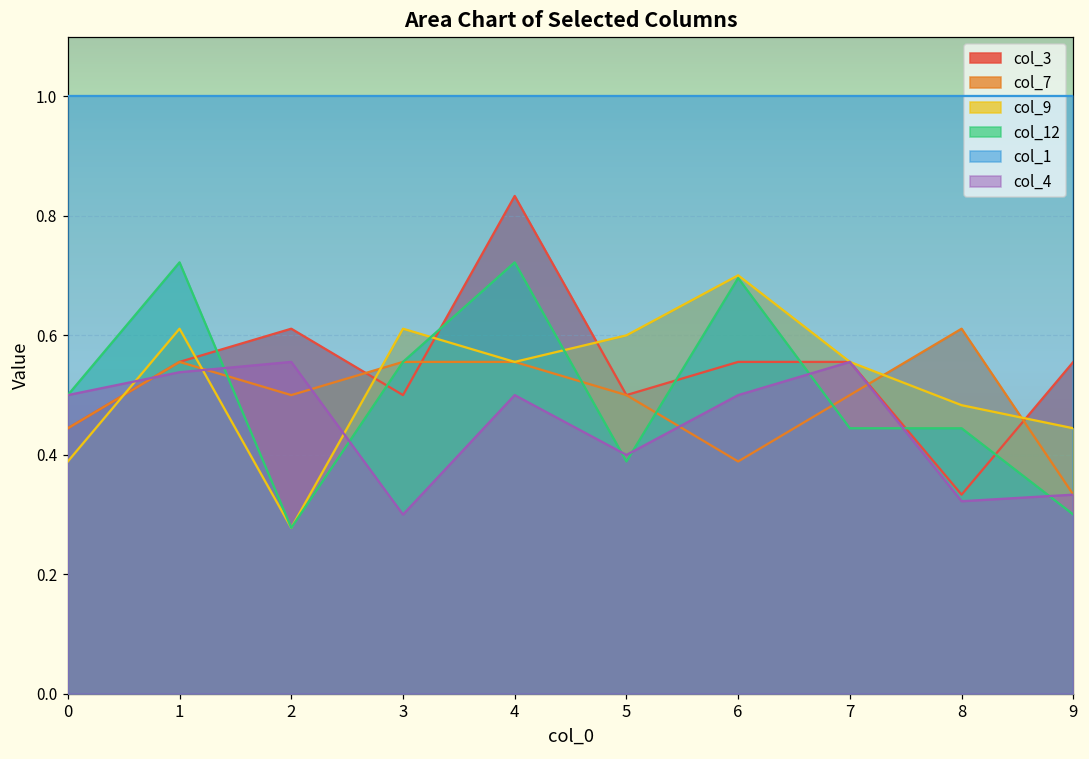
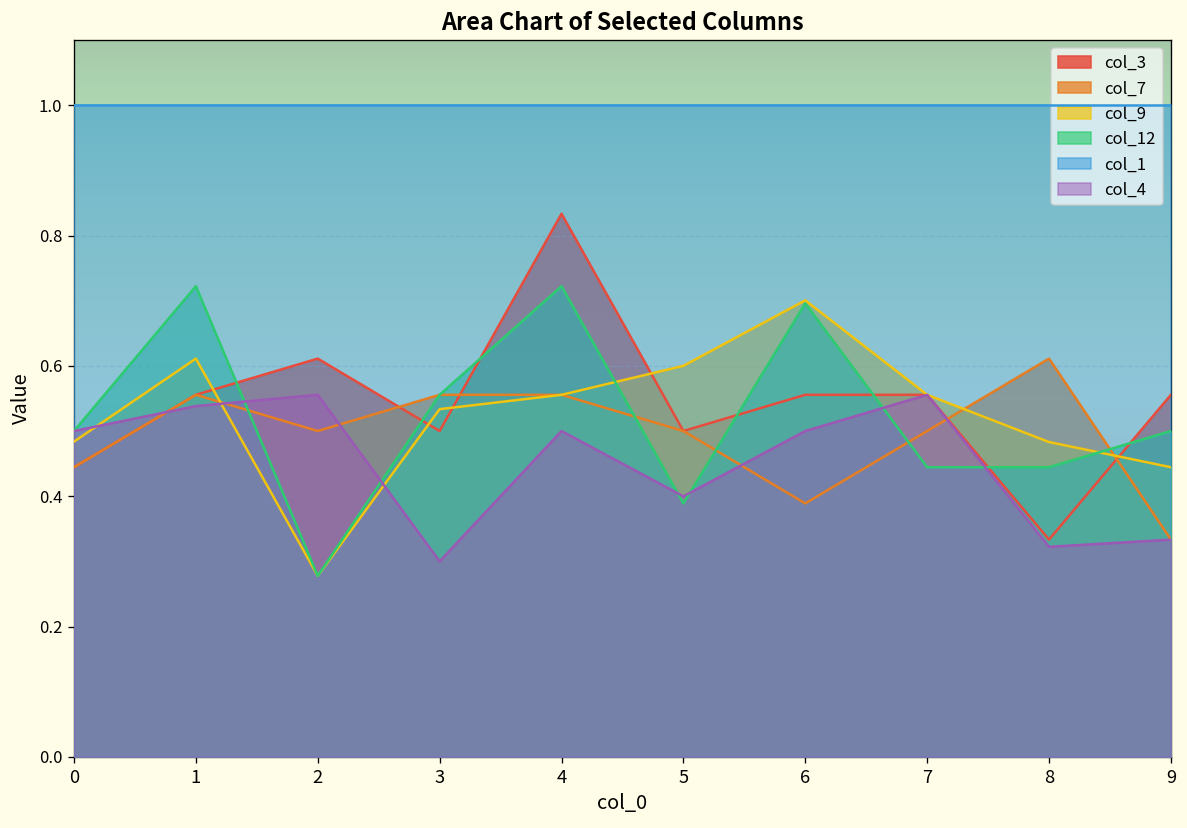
  {
    "col_9": {
-     "0": 0.39,
+     "0": 0.48,
      "1": 0.61,
-     "3": 0.61,
+     "3": 0.53,
      "5": 0.60,
      "8": 0.48,
      "9": 0.44
    },
    "col_12": {
      "1": 0.72,
      "4": 0.72,
      "5": 0.39,
      "7": 0.44,
      "8": 0.44,
-     "9": 0.3
+     "9": 0.5
    },
    "col_1": {
      "0": 1.00,
      "1": 1.00,
      "2": 1.00,
      "3": 1.00,
      "4": 1.00,
      "5": 1.00,
      "6": 1.00,
      "7": 1.00,
      "8": 1.00,
      "9": 1.00
    },
    "col_4": {
      "1": 0.54,
      "2": 0.56,
      "3": 0.30,
      "4": 0.50,
      "5": 0.40,
      "6": 0.50,
      "8": 0.32
    }
  }
